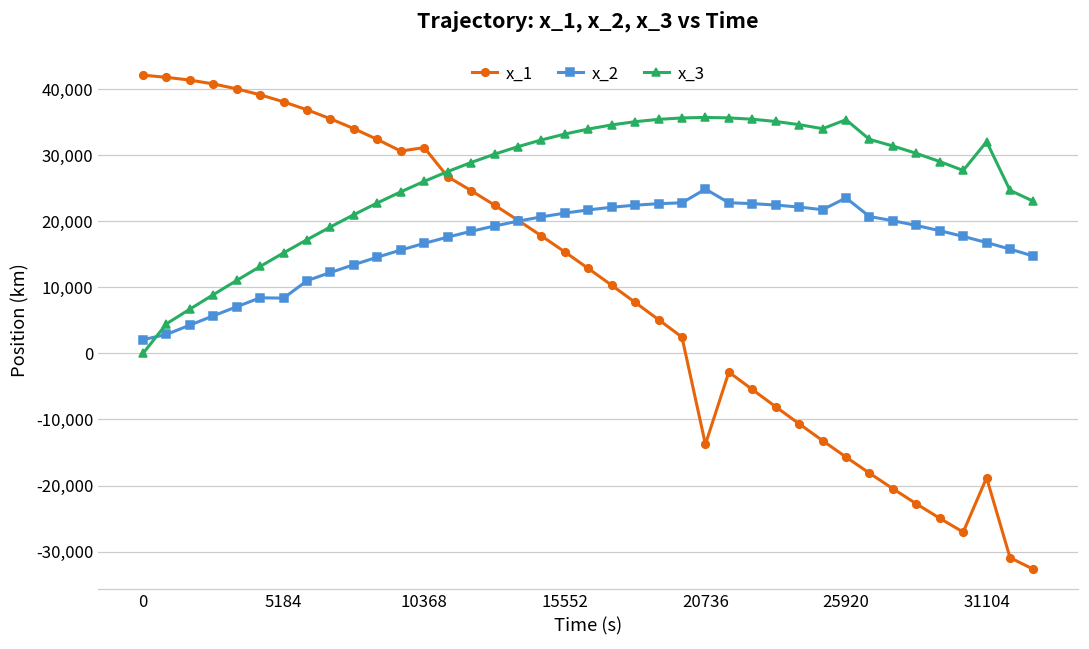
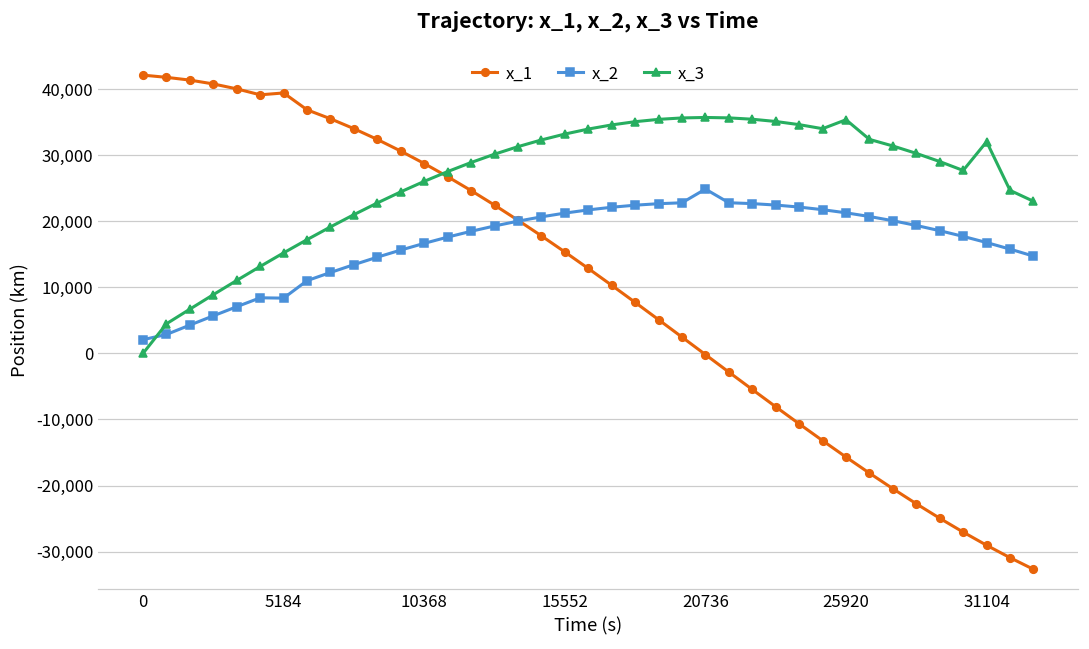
  {
    "x_1": {
      "0": "42,000",
-     "5184": "38,000",
-     "10368": "31,000",
+     "5184": "39,000",
+     "10368": "29,000",
      "15552": "15,000",
-     "20736": "-14,000",
+     "20736": "0",
      "25920": "-16,000",
-     "31104": "-19,000"
+     "31104": "-29,000"
    },
    "x_2": {
      "0": "2,000",
      "5184": "8,000",
      "10368": "17,000",
      "15552": "21,000",
      "20736": "25,000",
-     "25920": "24,000",
+     "25920": "21,000",
      "31104": "17,000"
    },
    "x_3": {
      "0": "0",
      "5184": "15,000",
      "10368": "26,000",
      "15552": "33,000",
      "20736": "36,000",
      "25920": "35,000",
      "31104": "32,000"
    }
  }
